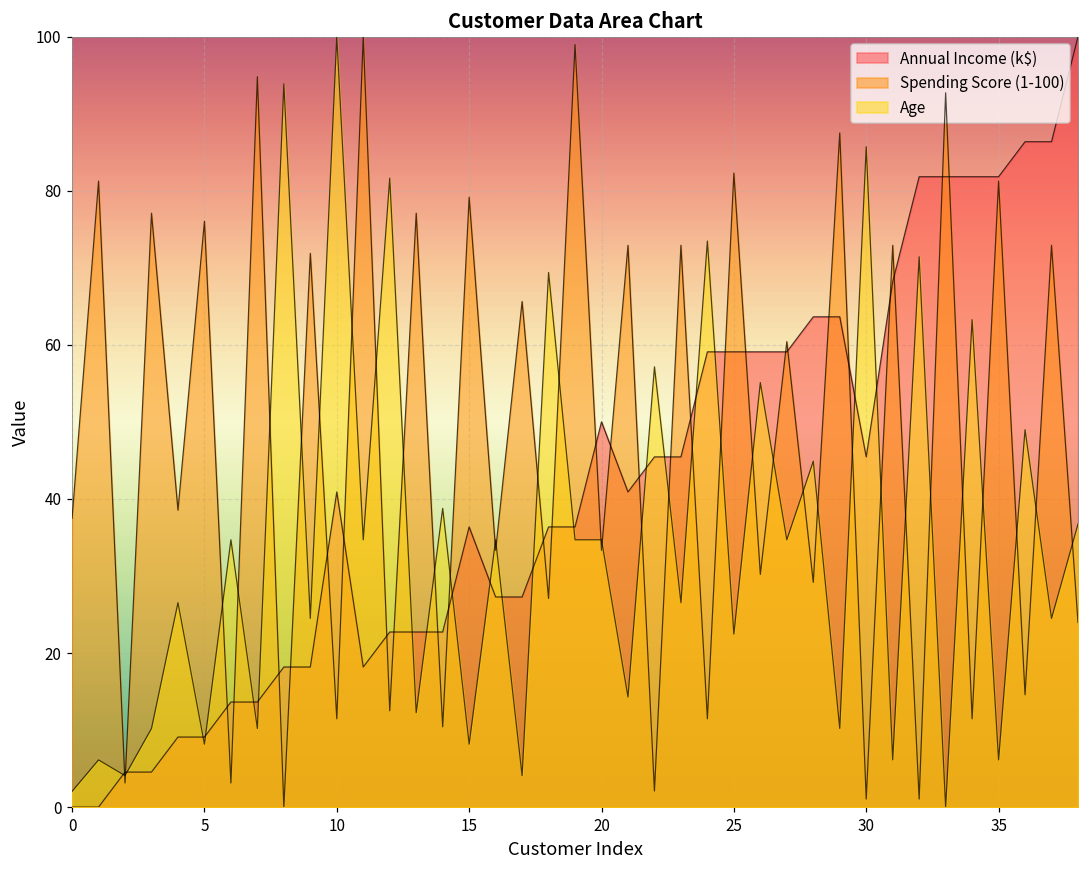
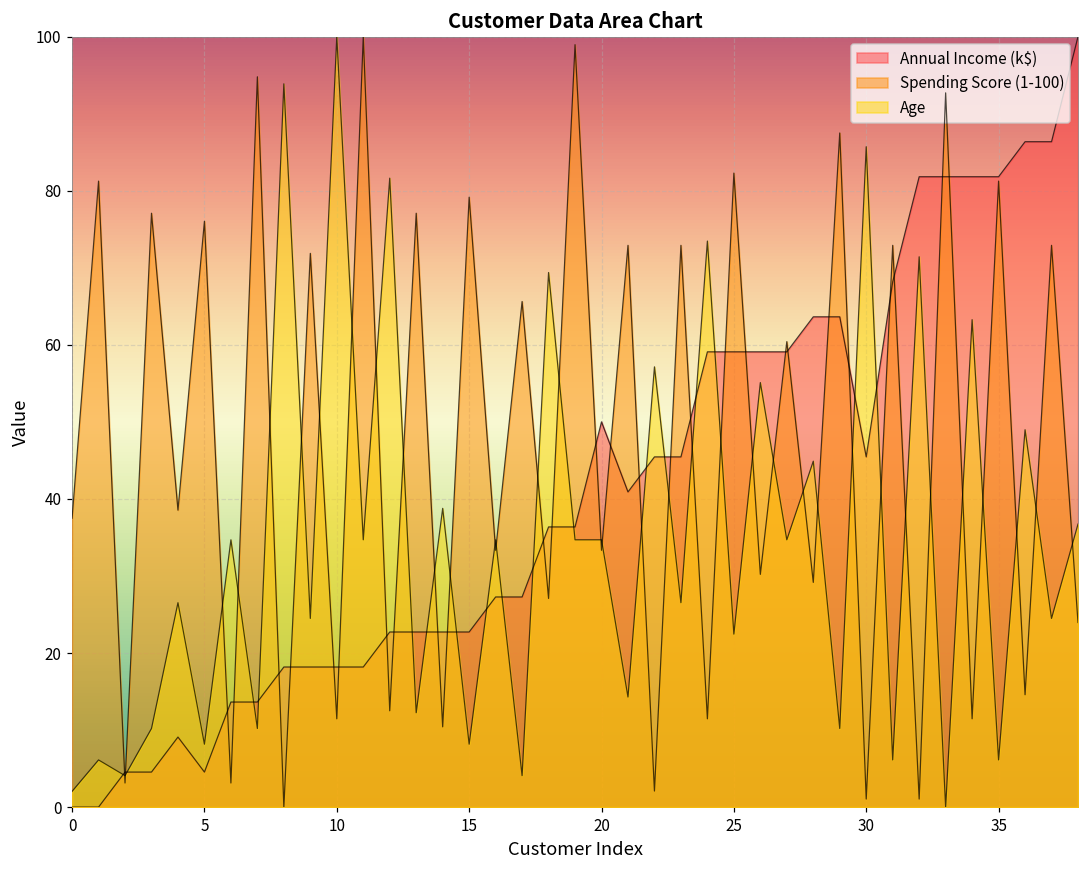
  {
    "Annual Income (k$)": {
      "0": 0,
-     "5": 9,
-     "10": 41,
-     "15": 36,
+     "5": 5,
+     "10": 18,
+     "15": 23,
      "20": 50,
      "25": 59,
      "30": 45,
      "35": 82
    }
  }
